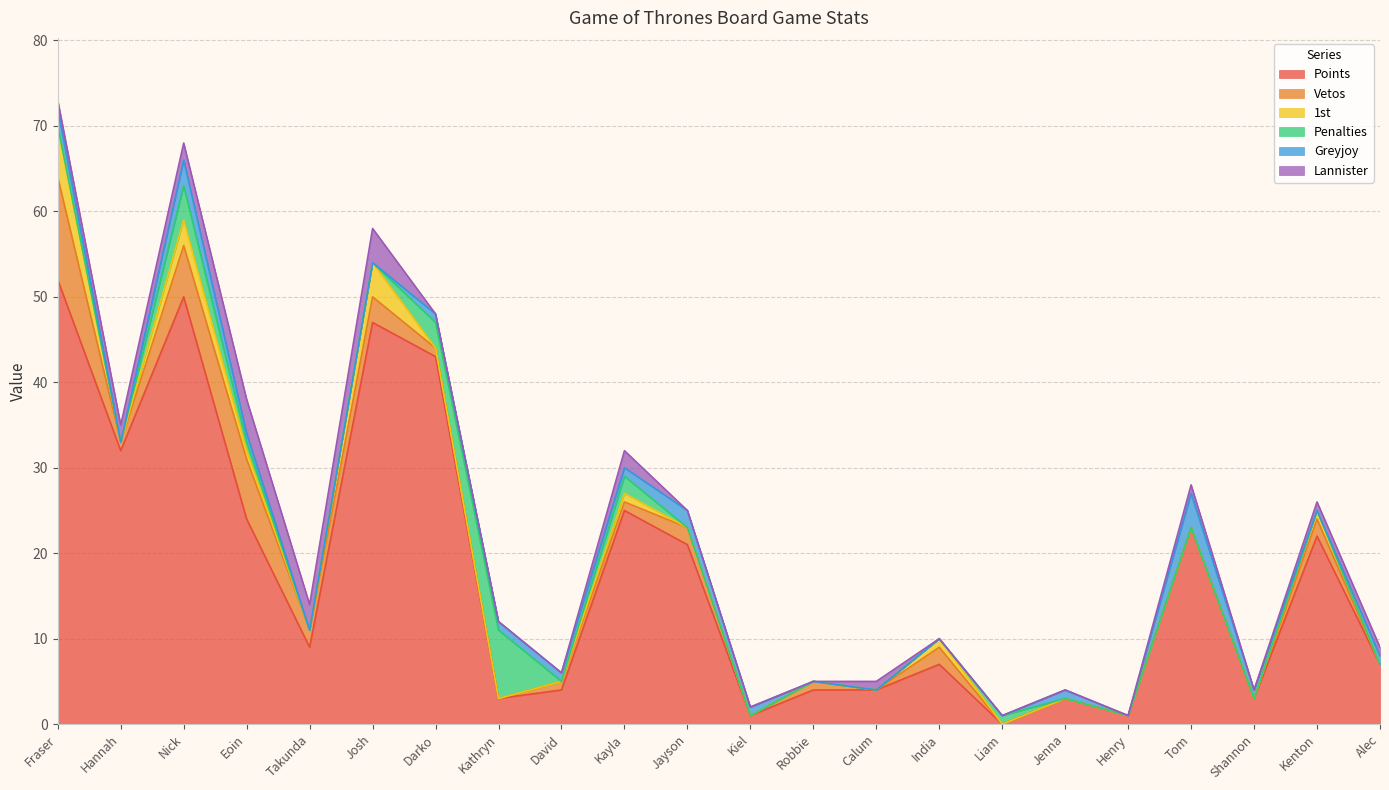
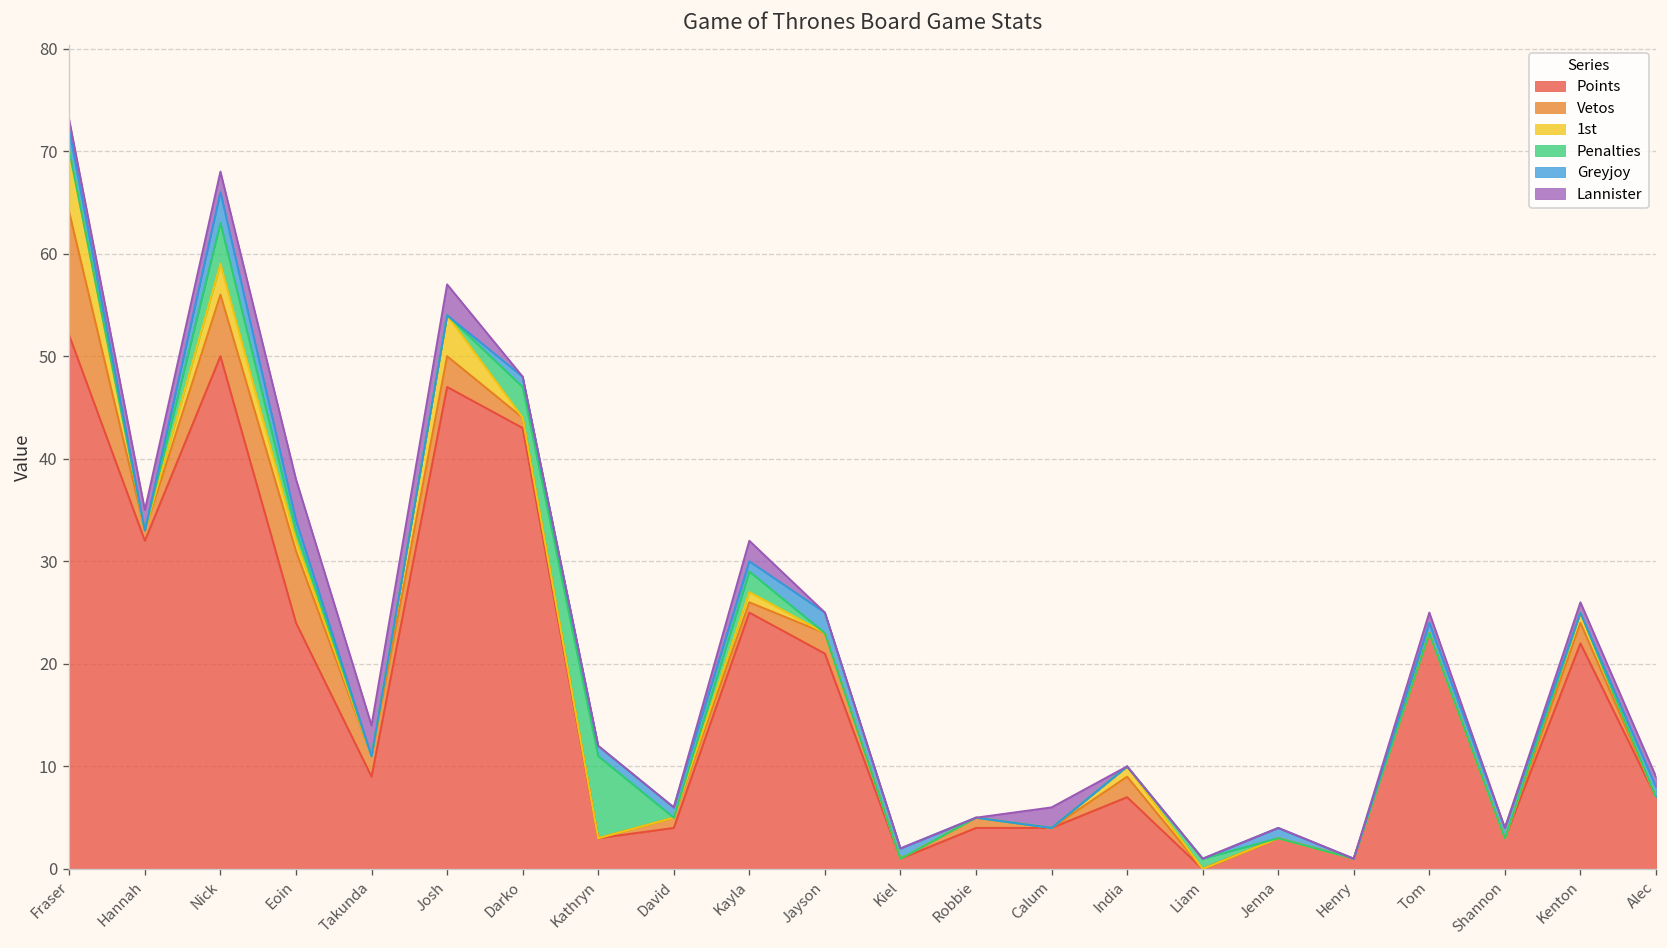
  {
    "1st": {
      "Nick": 3,
      "Eoin": 1,
      "Kayla": 1
    },
    "Penalties": {
      "Nick": 4,
      "Eoin": 1,
      "Darko": 3,
      "Kathryn": 8,
      "Kayla": 2
    },
    "Greyjoy": {
      "Fraser": 2,
      "Nick": 3,
      "Eoin": 1,
      "Kayla": 1,
-     "Tom": 4,
+     "Tom": 1,
      "Alec": 1
    },
    "Lannister": {
      "Fraser": 1,
      "Hannah": 2,
      "Nick": 2,
      "Eoin": 4,
      "Takunda": 3,
-     "Josh": 4,
+     "Josh": 3,
      "Kayla": 2,
-     "Calum": 1,
+     "Calum": 2,
      "Tom": 1,
      "Kenton": 1,
      "Alec": 1
    }
  }
